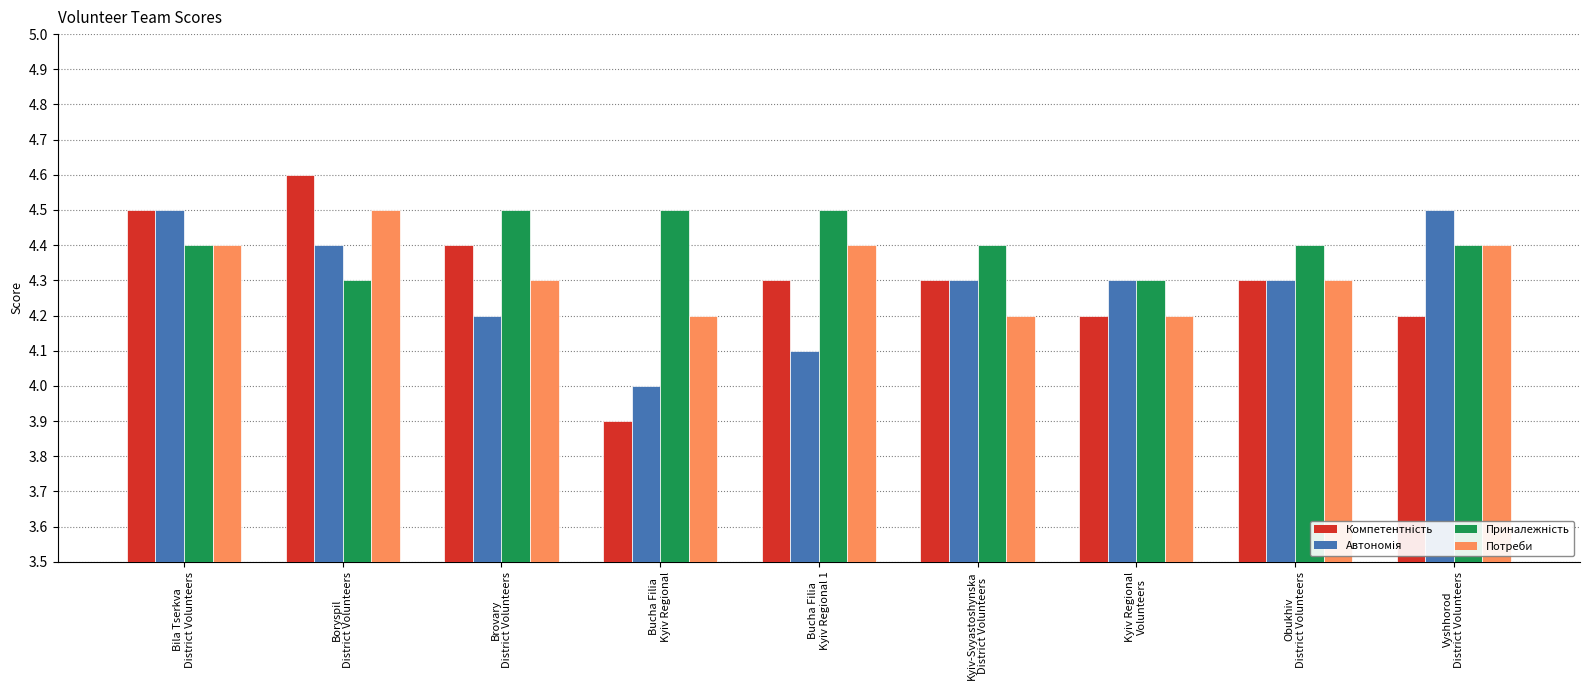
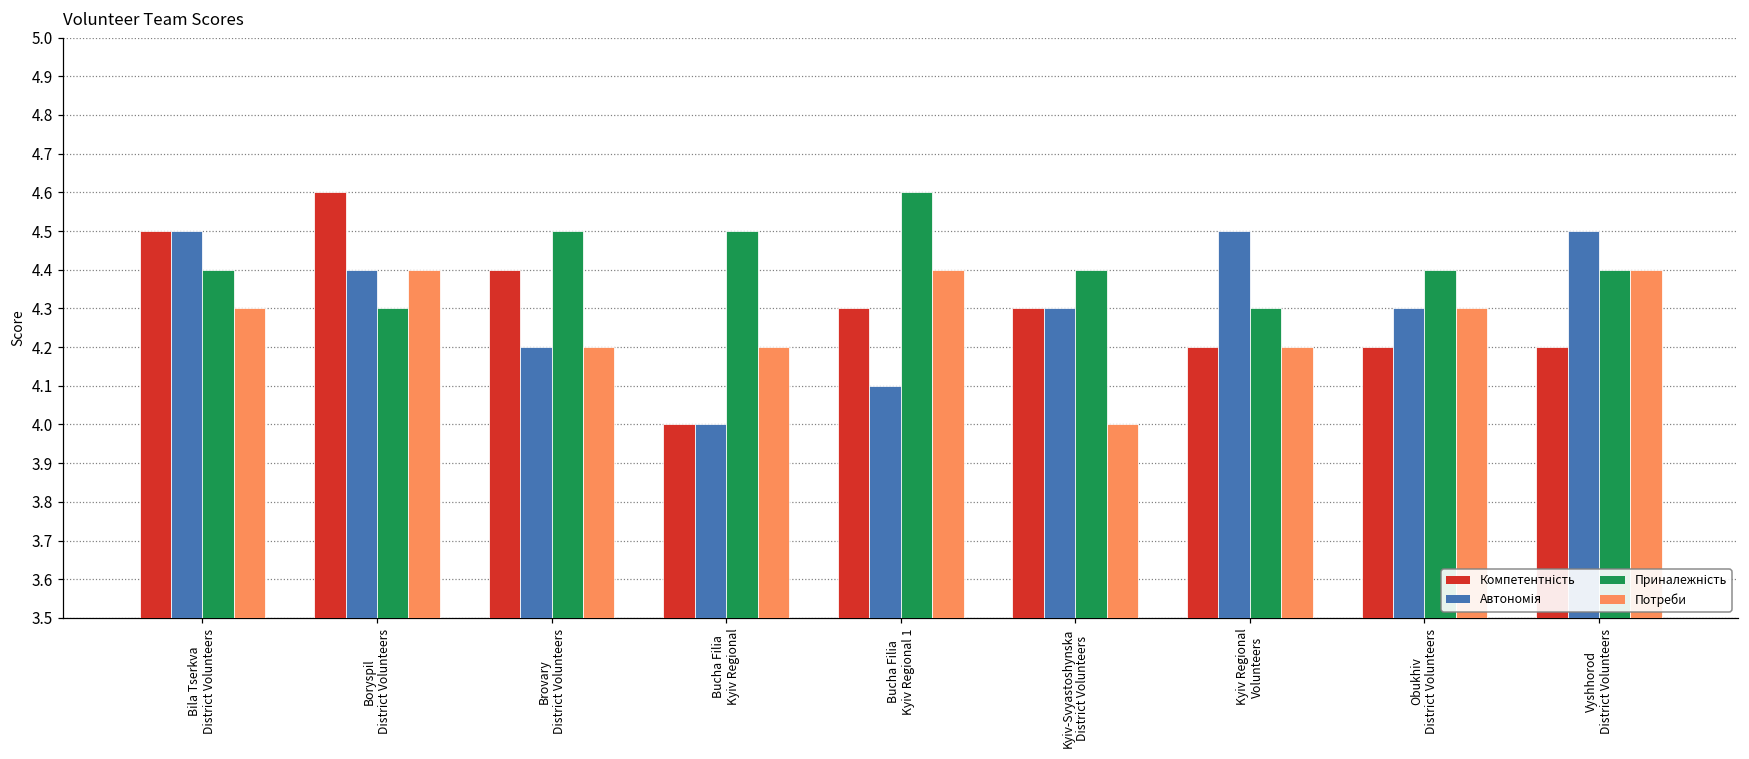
  {
    "Компетентність": {
      "Bila Tserkva District Volunteers": 4.5,
      "Boryspil District Volunteers": 4.6,
      "Brovary District Volunteers": 4.4,
-     "Bucha Filia Kyiv Regional": 3.9,
+     "Bucha Filia Kyiv Regional": 4.0,
      "Bucha Filia Kyiv Regional 1": 4.3,
      "Kyiv-Svyastoshynska District Volunteers": 4.3,
      "Kyiv Regional Volunteers": 4.2,
-     "Obukhiv District Volunteers": 4.3,
+     "Obukhiv District Volunteers": 4.2,
      "Vyshhorod District Volunteers": 4.2
    },
    "Автономія": {
      "Bila Tserkva District Volunteers": 4.5,
      "Boryspil District Volunteers": 4.4,
      "Brovary District Volunteers": 4.2,
      "Bucha Filia Kyiv Regional": 4.0,
      "Bucha Filia Kyiv Regional 1": 4.1,
      "Kyiv-Svyastoshynska District Volunteers": 4.3,
-     "Kyiv Regional Volunteers": 4.3,
+     "Kyiv Regional Volunteers": 4.5,
      "Obukhiv District Volunteers": 4.3,
      "Vyshhorod District Volunteers": 4.5
    },
    "Приналежність": {
      "Bila Tserkva District Volunteers": 4.4,
      "Boryspil District Volunteers": 4.3,
      "Brovary District Volunteers": 4.5,
      "Bucha Filia Kyiv Regional": 4.5,
-     "Bucha Filia Kyiv Regional 1": 4.5,
+     "Bucha Filia Kyiv Regional 1": 4.6,
      "Kyiv-Svyastoshynska District Volunteers": 4.4,
      "Kyiv Regional Volunteers": 4.3,
      "Obukhiv District Volunteers": 4.4,
      "Vyshhorod District Volunteers": 4.4
    },
    "Потреби": {
-     "Bila Tserkva District Volunteers": 4.4,
-     "Boryspil District Volunteers": 4.5,
-     "Brovary District Volunteers": 4.3,
+     "Bila Tserkva District Volunteers": 4.3,
+     "Boryspil District Volunteers": 4.4,
+     "Brovary District Volunteers": 4.2,
      "Bucha Filia Kyiv Regional": 4.2,
      "Bucha Filia Kyiv Regional 1": 4.4,
-     "Kyiv-Svyastoshynska District Volunteers": 4.2,
+     "Kyiv-Svyastoshynska District Volunteers": 4.0,
      "Kyiv Regional Volunteers": 4.2,
      "Obukhiv District Volunteers": 4.3,
      "Vyshhorod District Volunteers": 4.4
    }
  }
